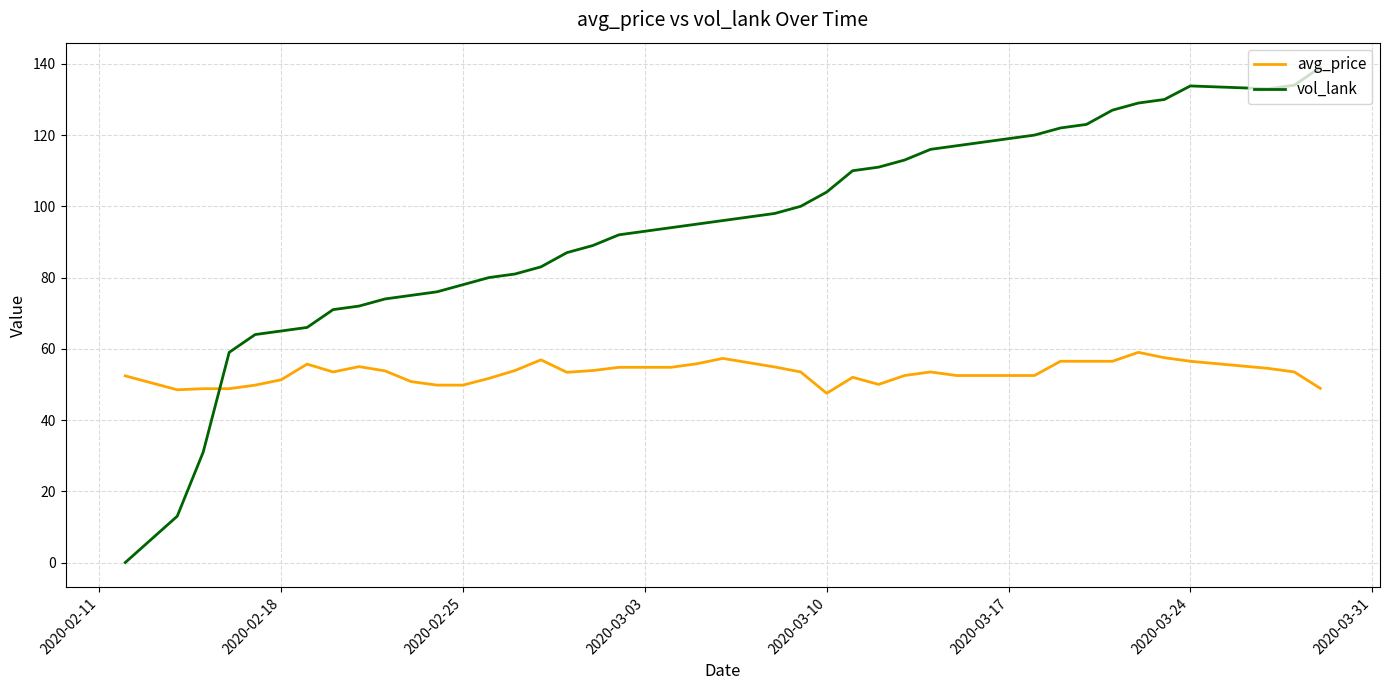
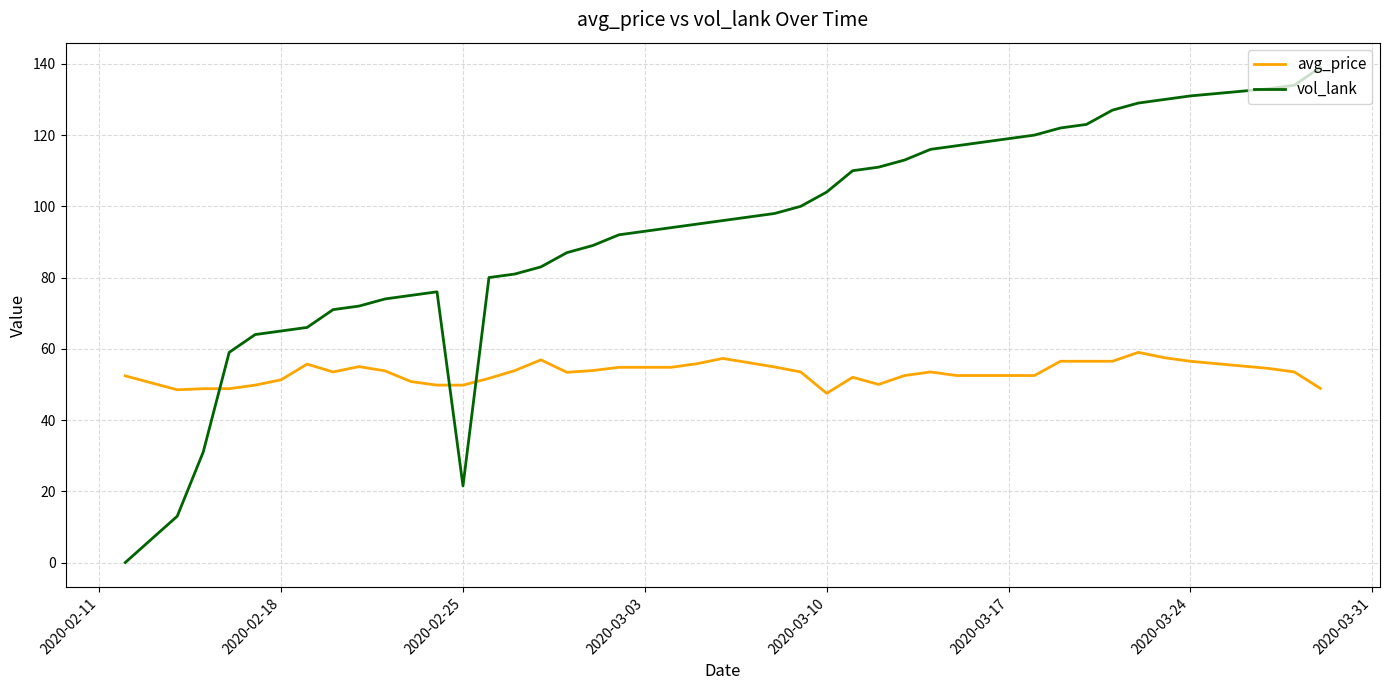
  {
    "avg_price": {
      "2020-02-18": 51,
      "2020-02-25": 50,
      "2020-03-10": 48,
      "2020-03-24": 57
    },
    "vol_lank": {
      "2020-02-18": 65,
-     "2020-02-25": 78,
+     "2020-02-25": 22,
      "2020-03-10": 104,
-     "2020-03-24": 134
+     "2020-03-24": 131
    }
  }
